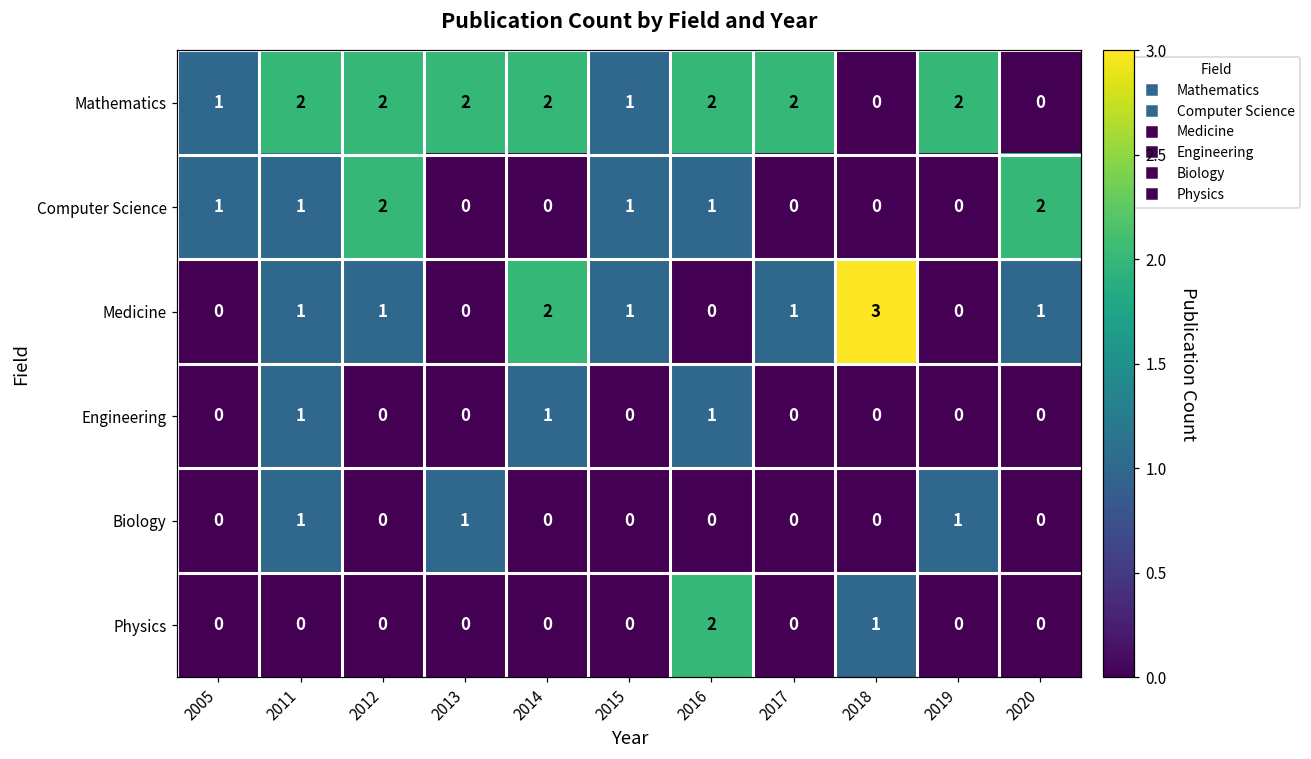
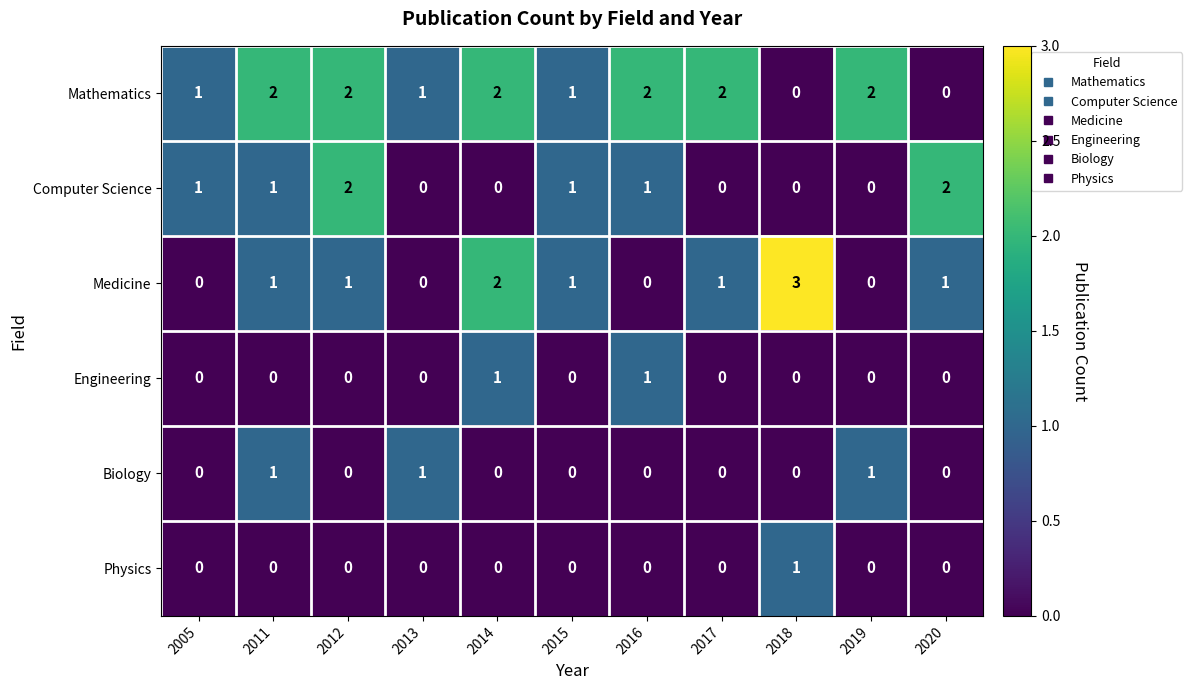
  {
    "Mathematics": {
      "2005": 1,
      "2011": 2,
      "2012": 2,
-     "2013": 2,
+     "2013": 1,
      "2014": 2,
      "2015": 1,
      "2016": 2,
      "2017": 2,
      "2018": 0,
      "2019": 2,
      "2020": 0
    },
    "Computer Science": {
      "2005": 1,
      "2011": 1,
      "2012": 2,
      "2013": 0,
      "2014": 0,
      "2015": 1,
      "2016": 1,
      "2017": 0,
      "2018": 0,
      "2019": 0,
      "2020": 2
    },
    "Medicine": {
      "2005": 0,
      "2011": 1,
      "2012": 1,
      "2013": 0,
      "2014": 2,
      "2015": 1,
      "2016": 0,
      "2017": 1,
      "2018": 3,
      "2019": 0,
      "2020": 1
    },
    "Engineering": {
      "2005": 0,
-     "2011": 1,
+     "2011": 0,
      "2012": 0,
      "2013": 0,
      "2014": 1,
      "2015": 0,
      "2016": 1,
      "2017": 0,
      "2018": 0,
      "2019": 0,
      "2020": 0
    },
    "Biology": {
      "2005": 0,
      "2011": 1,
      "2012": 0,
      "2013": 1,
      "2014": 0,
      "2015": 0,
      "2016": 0,
      "2017": 0,
      "2018": 0,
      "2019": 1,
      "2020": 0
    },
    "Physics": {
      "2005": 0,
      "2011": 0,
      "2012": 0,
      "2013": 0,
      "2014": 0,
      "2015": 0,
-     "2016": 2,
+     "2016": 0,
      "2017": 0,
      "2018": 1,
      "2019": 0,
      "2020": 0
    }
  }
